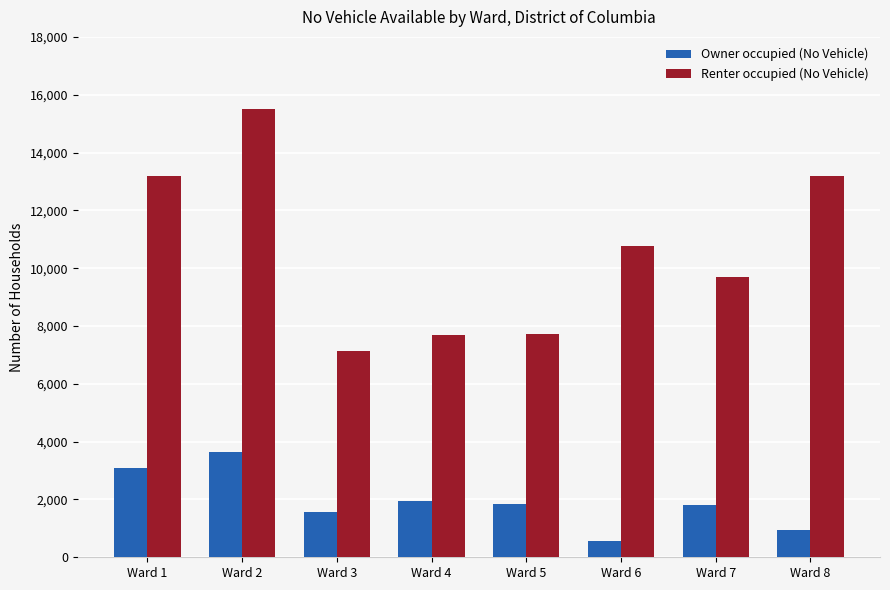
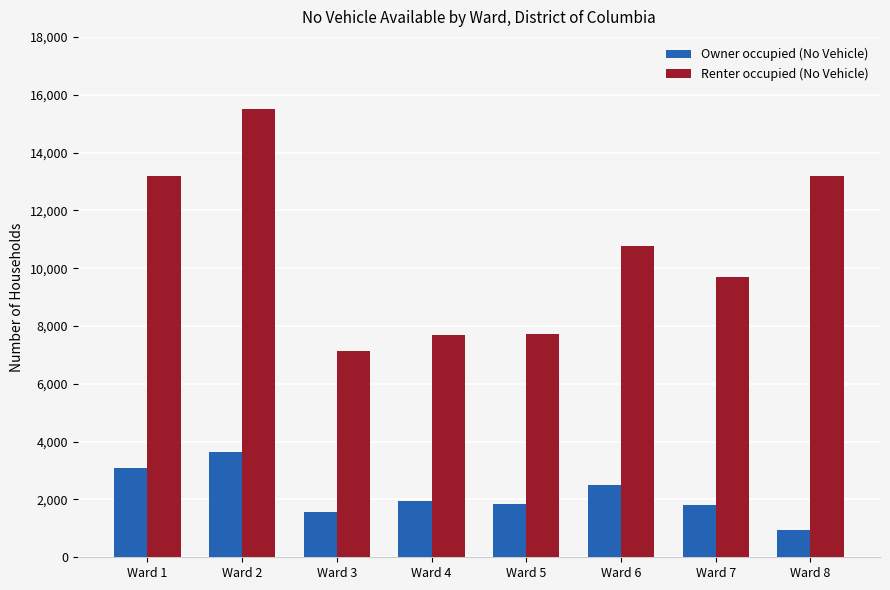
  {
    "Owner occupied (No Vehicle)": {
      "Ward 1": "3,100",
      "Ward 2": "3,700",
      "Ward 3": "1,600",
      "Ward 4": "2,000",
      "Ward 5": "1,800",
-     "Ward 6": "600",
+     "Ward 6": "2,500",
      "Ward 7": "1,800",
      "Ward 8": "900"
    },
    "Renter occupied (No Vehicle)": {
      "Ward 1": "13,200",
      "Ward 2": "15,500",
      "Ward 3": "7,100",
      "Ward 4": "7,700",
      "Ward 5": "7,700",
      "Ward 6": "10,800",
      "Ward 7": "9,700",
      "Ward 8": "13,200"
    }
  }
